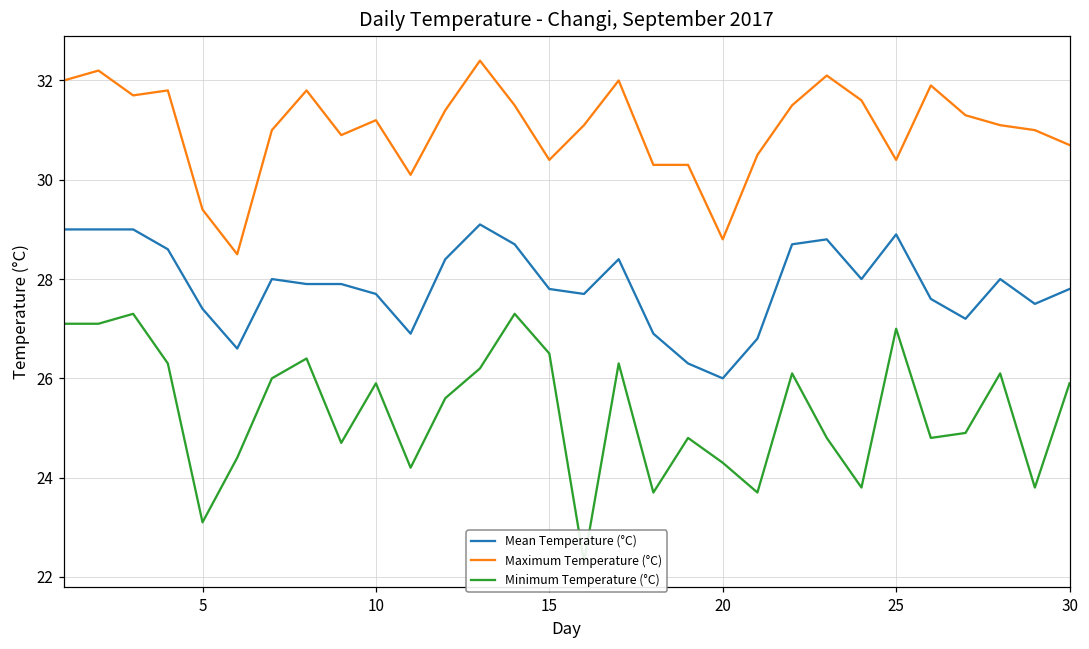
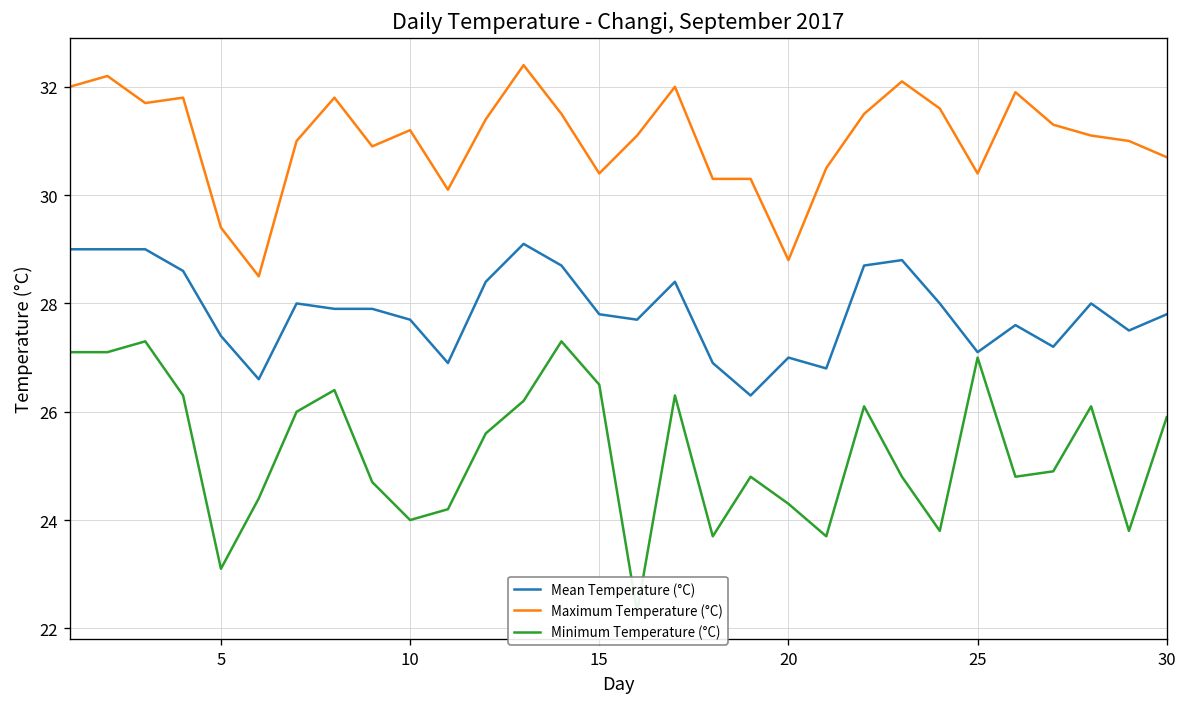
  {
    "Mean Temperature (°C)": {
      "5": 27.4,
      "10": 27.7,
      "15": 27.8,
-     "20": 26,
-     "25": 28.9,
+     "20": 27,
+     "25": 27.1,
      "30": 27.8
    },
    "Maximum Temperature (°C)": {
      "5": 29.4,
      "10": 31.2,
      "15": 30.4,
      "20": 28.8,
      "25": 30.4,
      "30": 30.7
    },
    "Minimum Temperature (°C)": {
      "5": 23.1,
-     "10": 25.9,
+     "10": 24.0,
      "15": 26.5,
      "20": 24.3,
      "25": 27.0,
      "30": 25.9
    }
  }
